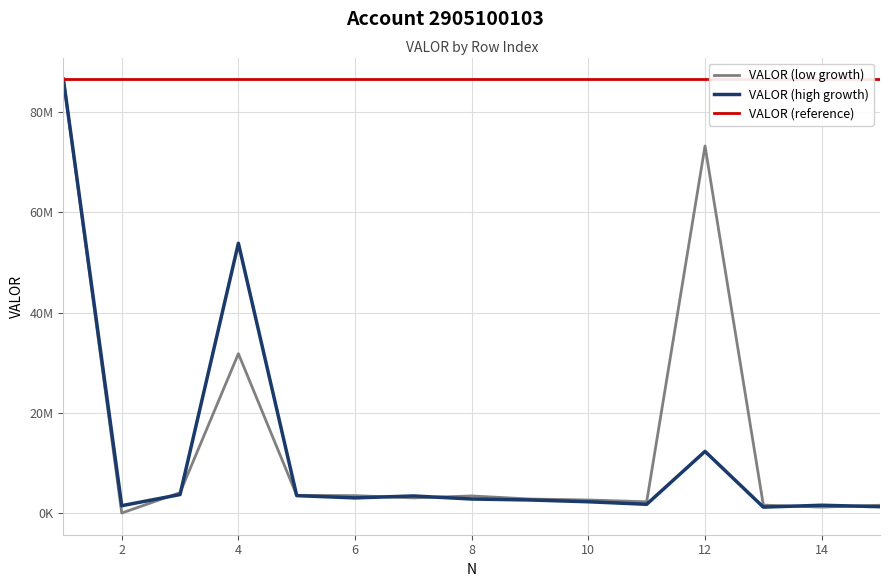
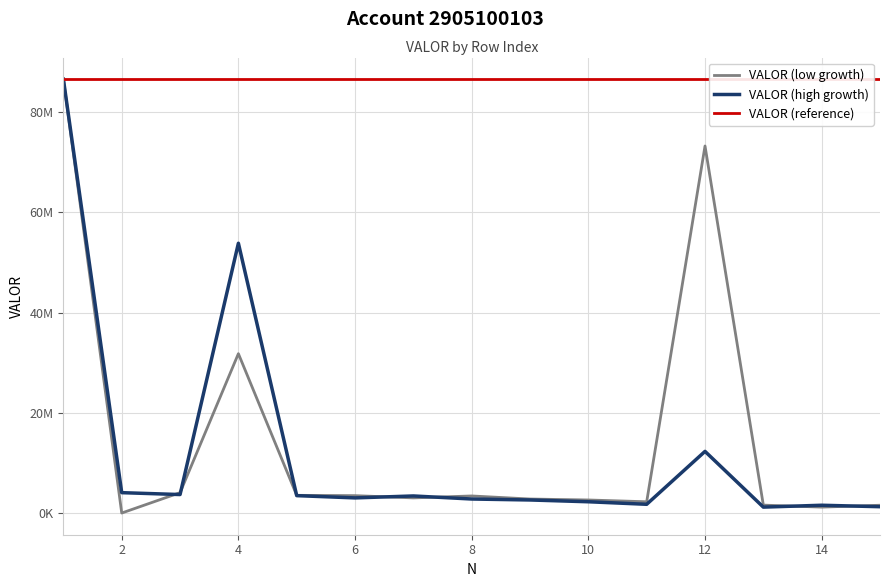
  {
    "VALOR (low growth)": {
      "2": 0,
      "4": 32000000,
      "8": 3000000,
      "12": 73000000
    },
    "VALOR (high growth)": {
-     "2": 1000000,
+     "2": 4000000,
      "4": 54000000,
      "8": 3000000,
      "12": 12000000
    },
    "VALOR (reference)": {
      "2": 87000000,
      "4": 87000000,
      "6": 87000000,
      "8": 87000000,
      "10": 87000000,
      "12": 87000000
    }
  }
